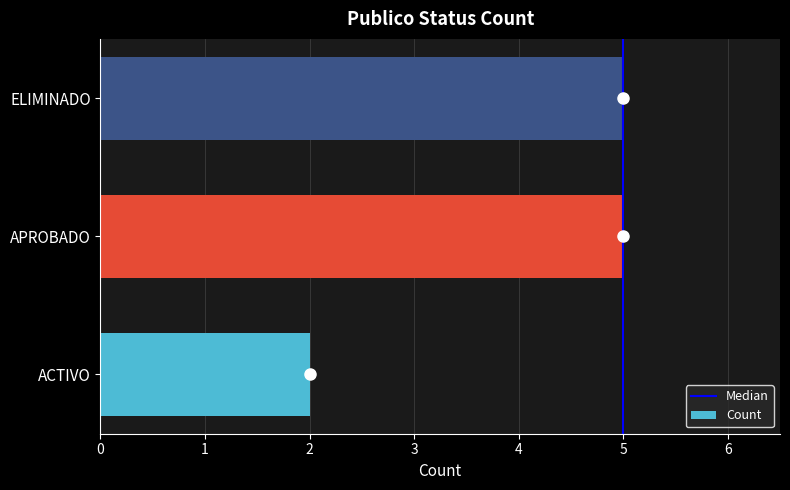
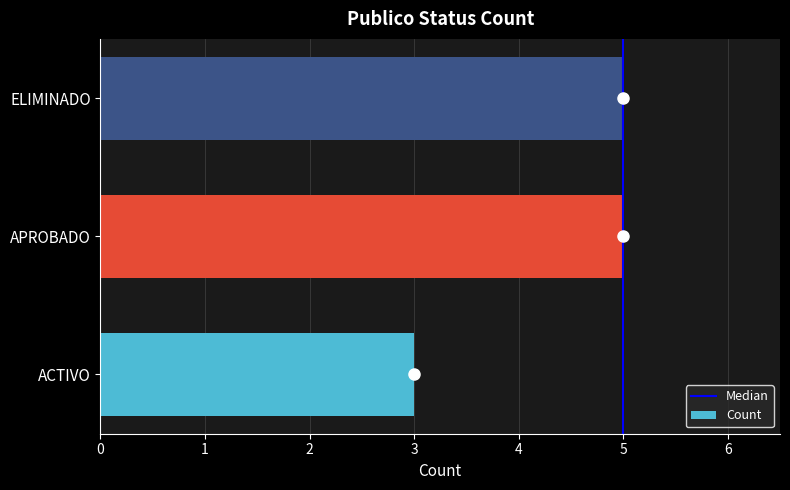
  {
    "Count": {
      "ELIMINADO": 5,
      "APROBADO": 5,
-     "ACTIVO": 2
+     "ACTIVO": 3
    }
  }
